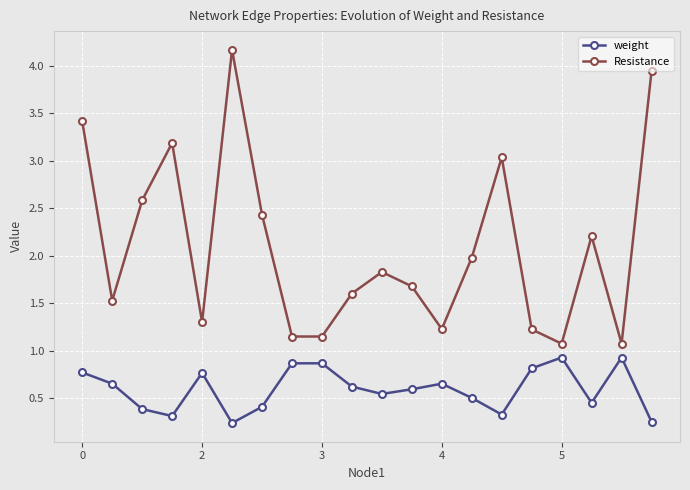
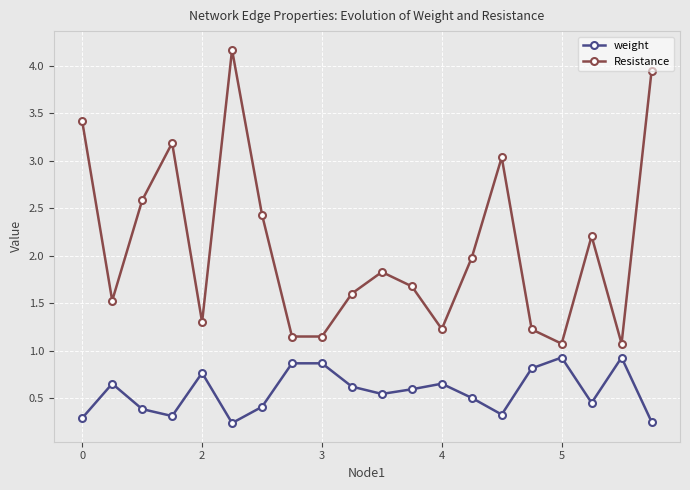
  {
    "weight": {
-     "0": 0.8,
+     "0": 0.3,
      "4": 0.7
    },
    "Resistance": {
      "0": 3.4,
      "4": 1.2
    }
  }
